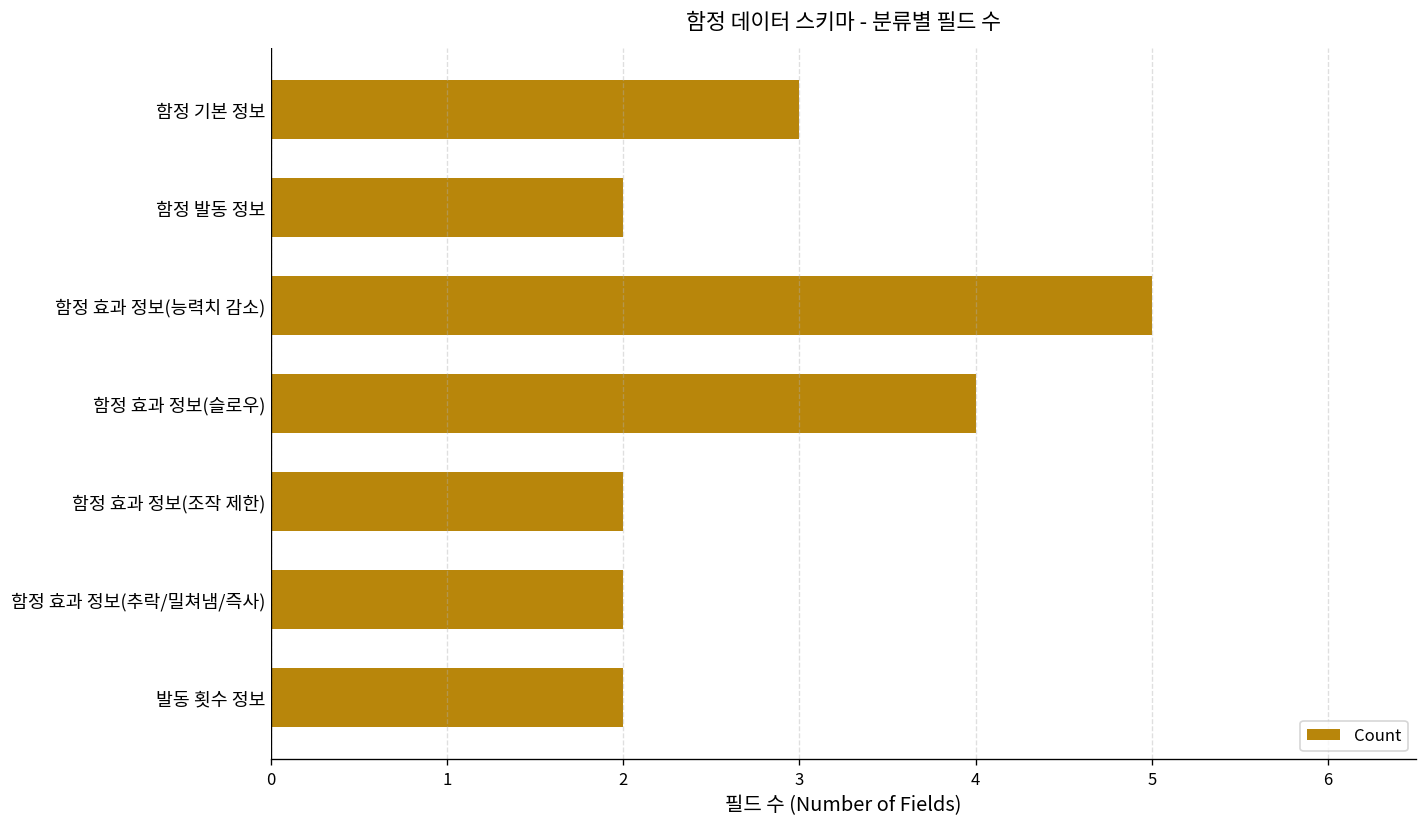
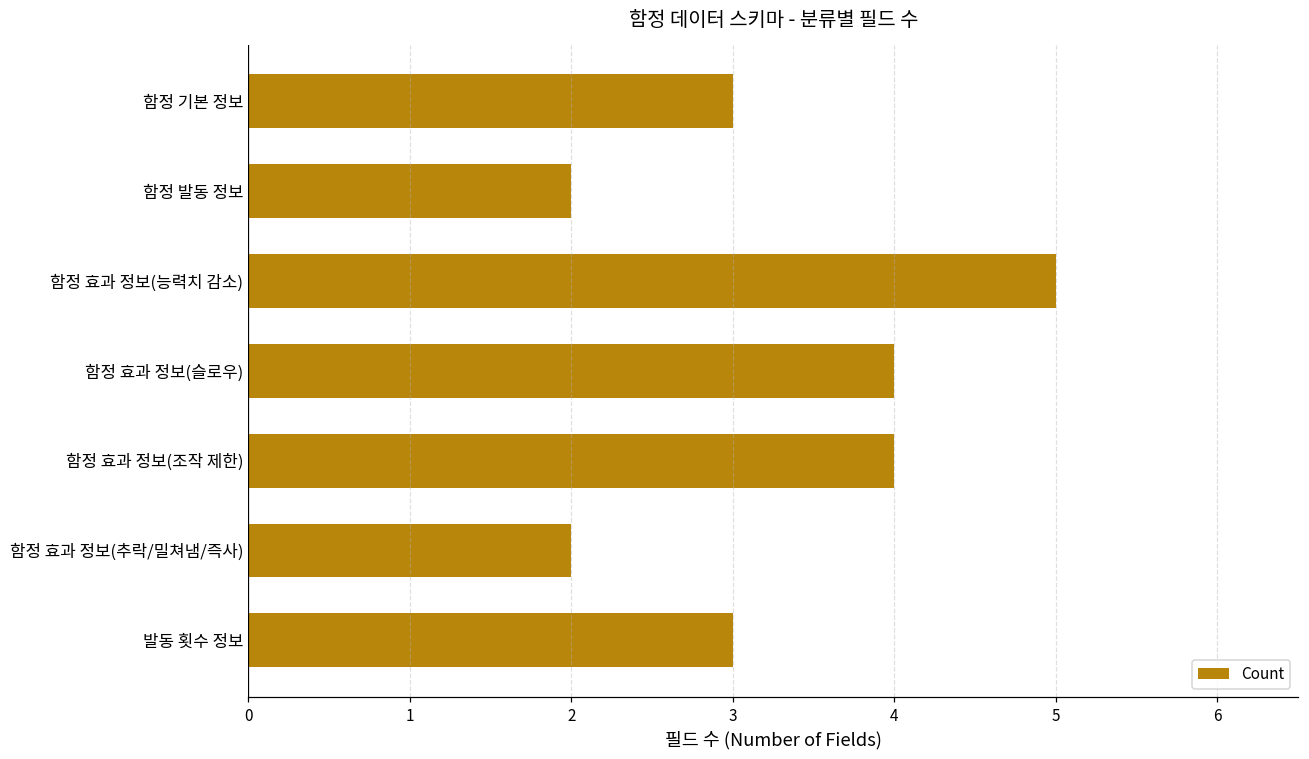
  {
    "함정 기본 정보": 3,
    "함정 발동 정보": 2,
    "함정 효과 정보(능력치 감소)": 5,
    "함정 효과 정보(슬로우)": 4,
-   "함정 효과 정보(조작 제한)": 2,
+   "함정 효과 정보(조작 제한)": 4,
    "함정 효과 정보(추락/밀쳐냄/즉사)": 2,
-   "발동 횟수 정보": 2
+   "발동 횟수 정보": 3
  }
